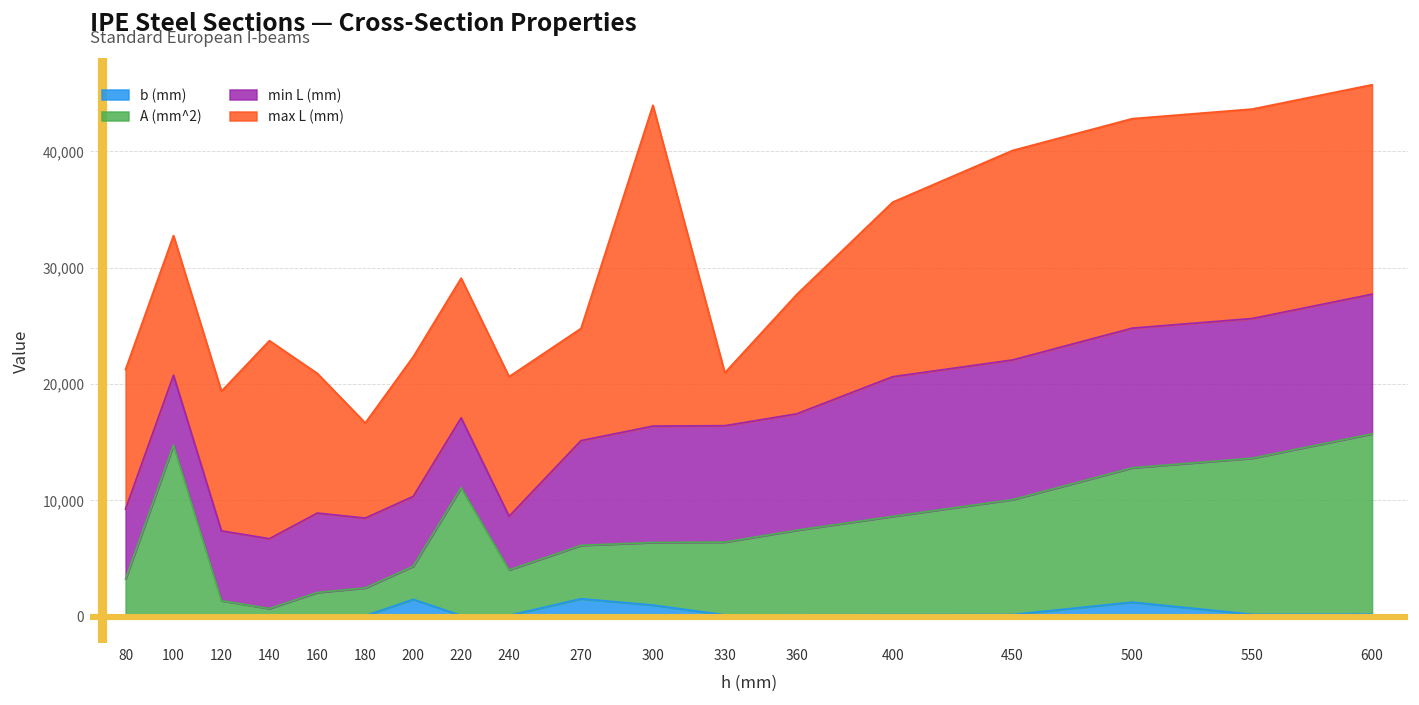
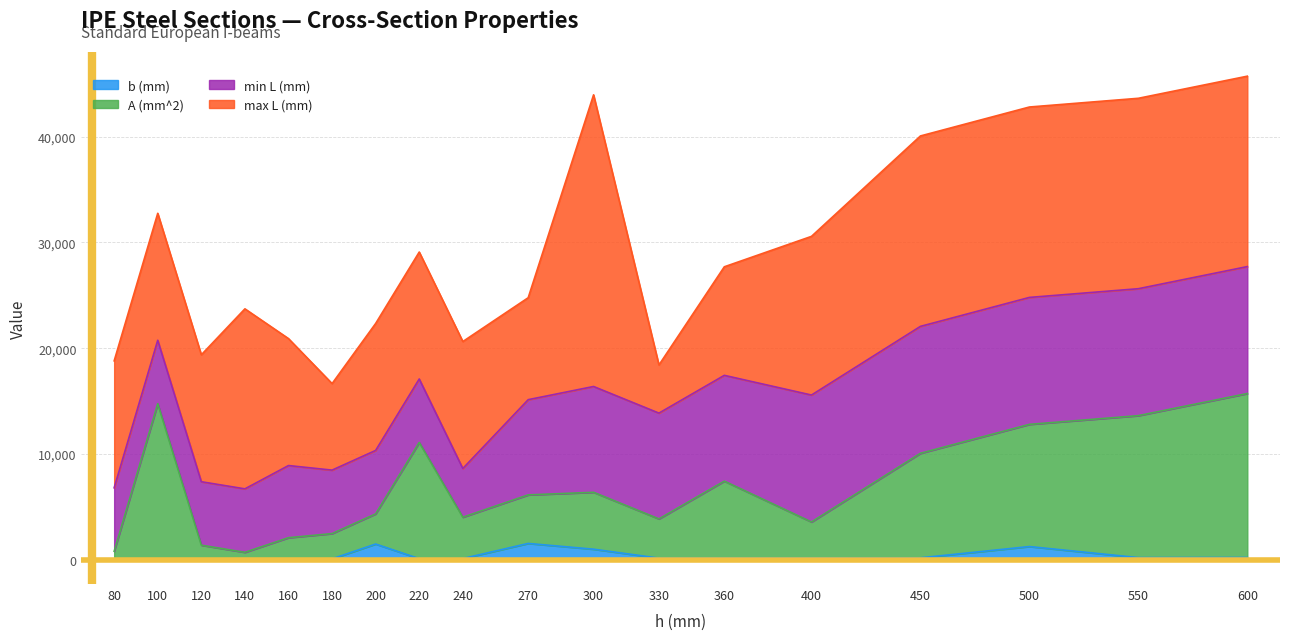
  {
    "b (mm)": {
      "80": "0",
      "100": "100",
      "120": "100",
      "140": "100",
      "160": "100",
      "180": "100",
      "200": "1,500",
      "220": "100",
      "240": "100",
      "270": "1,600",
      "300": "1,000",
      "330": "200",
      "360": "200",
      "400": "200",
      "450": "200",
      "500": "1,300",
      "550": "200",
      "600": "200"
    },
    "A (mm^2)": {
-     "80": "3,200",
+     "80": "800",
      "100": "14,700",
      "120": "1,300",
      "140": "600",
      "160": "2,000",
      "180": "2,400",
      "200": "2,900",
      "220": "11,000",
      "240": "3,900",
      "270": "4,600",
      "300": "5,400",
-     "330": "6,300",
+     "330": "3,700",
      "360": "7,300",
-     "400": "8,500",
+     "400": "3,400",
      "450": "9,900",
      "500": "11,600",
      "550": "13,400",
      "600": "15,500"
    },
    "min L (mm)": {
      "80": "6,000",
      "100": "6,000",
      "120": "6,000",
      "140": "6,000",
      "160": "6,800",
      "180": "6,000",
      "200": "6,000",
      "220": "6,000",
      "240": "4,600",
      "270": "9,000",
      "300": "10,000",
      "330": "10,000",
      "360": "10,000",
      "400": "12,000",
      "450": "12,000",
      "500": "12,000",
      "550": "12,000",
      "600": "12,000"
    },
    "max L (mm)": {
      "80": "12,000",
      "100": "12,000",
      "120": "12,000",
      "140": "17,000",
      "160": "12,000",
      "180": "8,200",
      "200": "12,000",
      "220": "12,000",
      "240": "12,000",
      "270": "9,600",
      "300": "27,600",
      "330": "4,600",
      "360": "10,300",
      "400": "15,000",
      "450": "18,000",
      "500": "18,000",
      "550": "18,000",
      "600": "18,000"
    }
  }
